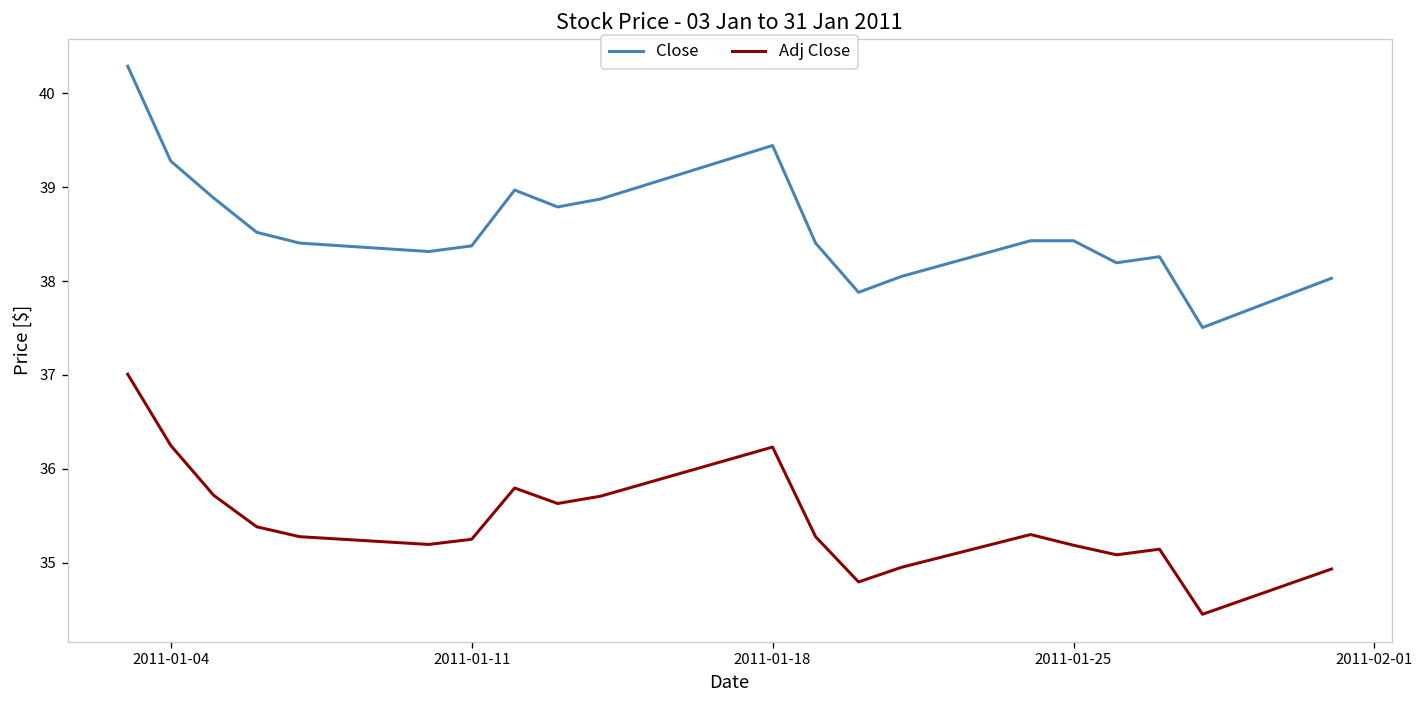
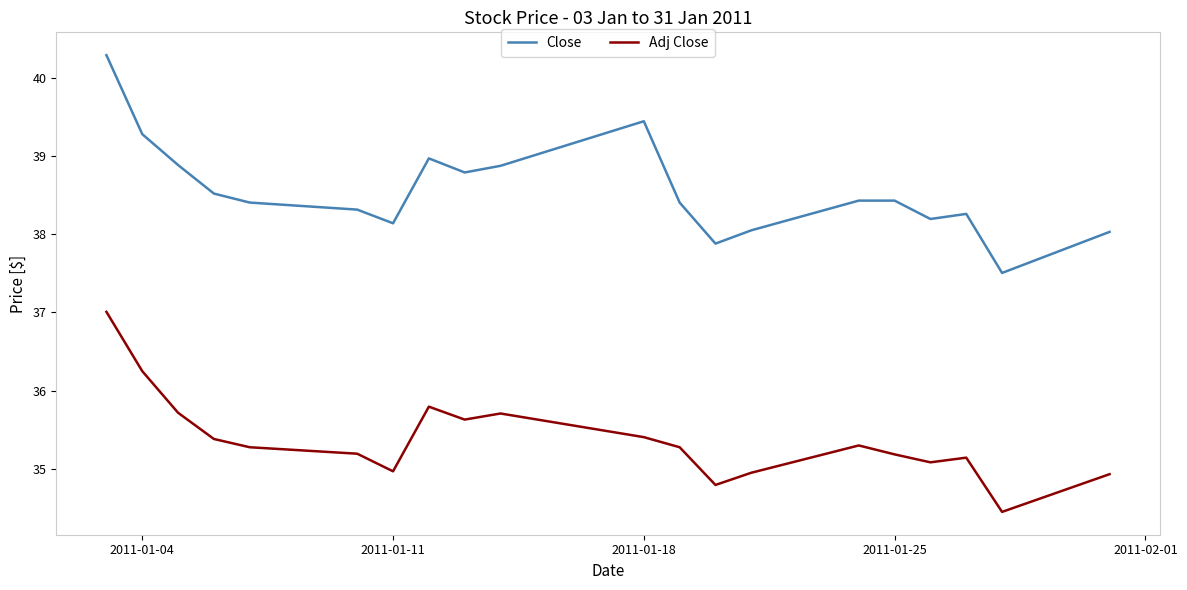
  {
    "Close": {
      "2011-01-04": 39.3,
-     "2011-01-11": 38.4,
+     "2011-01-11": 38.1,
      "2011-01-18": 39.4,
      "2011-01-25": 38.4
    },
    "Adj Close": {
      "2011-01-04": 36.2,
-     "2011-01-11": 35.2,
-     "2011-01-18": 36.2,
+     "2011-01-11": 35.0,
+     "2011-01-18": 35.4,
      "2011-01-25": 35.2
    }
  }
